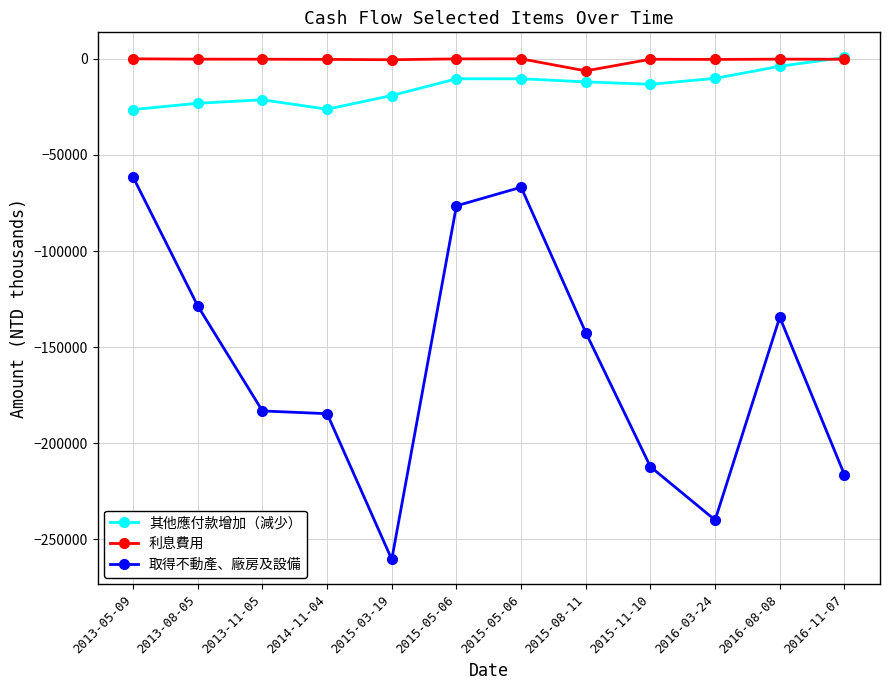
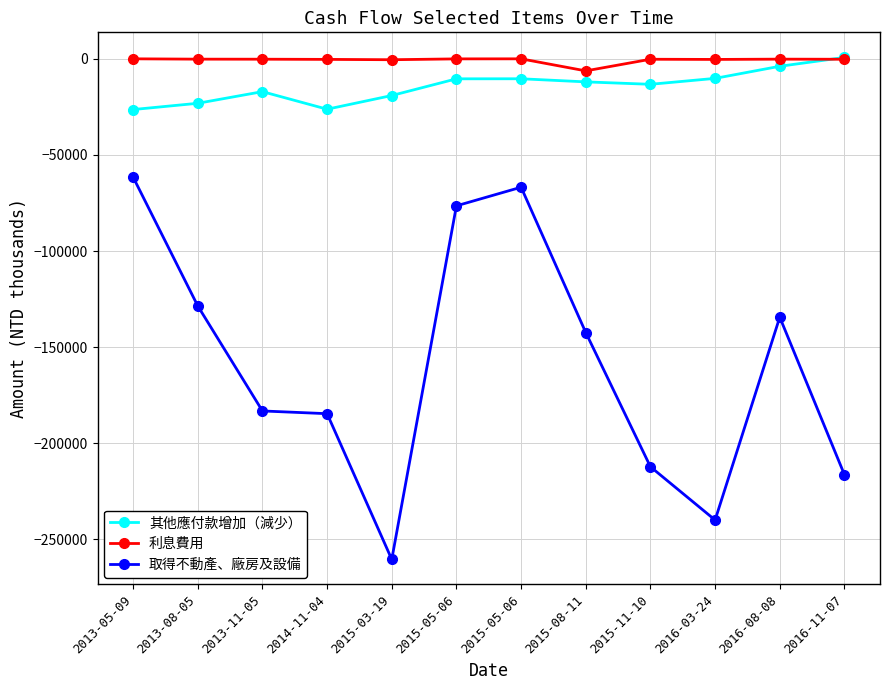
  {
    "其他應付款增加（減少）": {
      "2013-05-09": -26000,
      "2013-08-05": -23000,
-     "2013-11-05": -21000,
+     "2013-11-05": -17000,
      "2014-11-04": -26000,
      "2015-03-19": -19000,
      "2015-08-11": -12000,
      "2015-11-10": -13000,
      "2016-03-24": -10000,
      "2016-08-08": -4000
    },
    "利息費用": {
      "2013-05-09": 0,
      "2013-08-05": 0,
      "2013-11-05": 0,
      "2014-11-04": 0,
      "2015-03-19": 0,
      "2015-08-11": -6000,
      "2015-11-10": 0,
      "2016-03-24": 0,
      "2016-08-08": 0
    },
    "取得不動產、廠房及設備": {
      "2013-05-09": -62000,
      "2013-08-05": -129000,
      "2013-11-05": -183000,
      "2014-11-04": -185000,
      "2015-03-19": -260000,
      "2015-08-11": -142000,
      "2015-11-10": -212000,
      "2016-03-24": -240000,
      "2016-08-08": -134000,
      "2016-11-07": -216000
    }
  }
